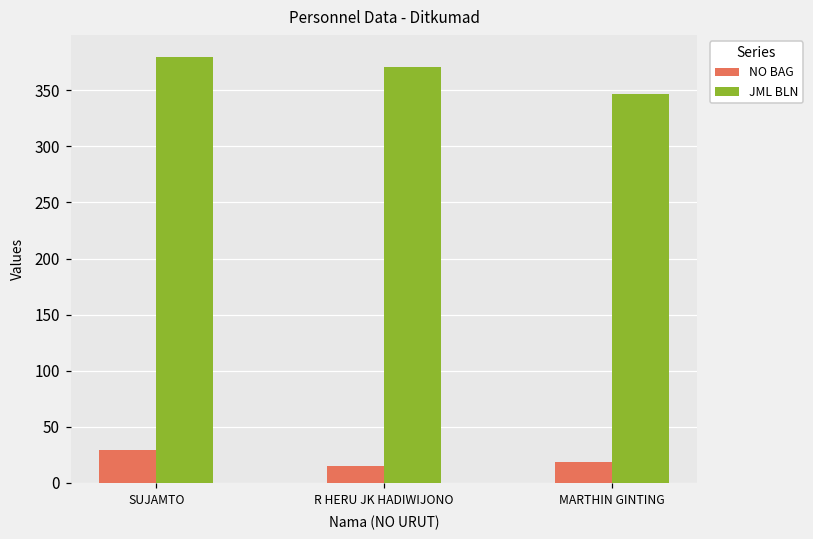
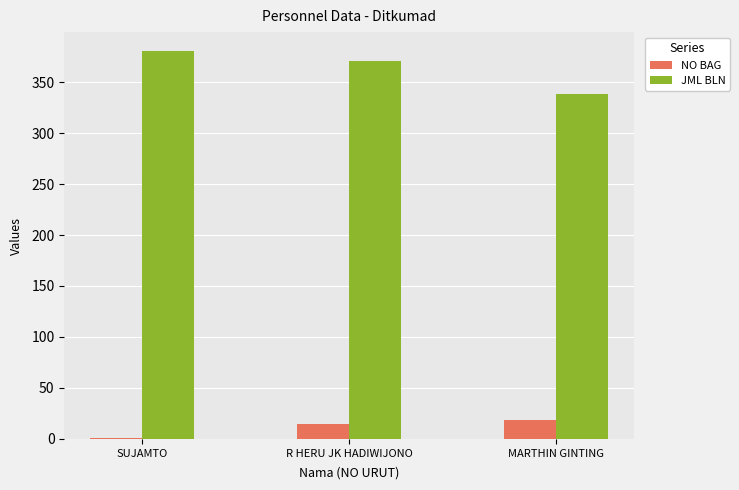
  {
    "NO BAG": {
-     "SUJAMTO": 29,
+     "SUJAMTO": 1,
      "R HERU JK HADIWIJONO": 15,
      "MARTHIN GINTING": 19
    },
    "JML BLN": {
      "SUJAMTO": 380,
      "R HERU JK HADIWIJONO": 371,
-     "MARTHIN GINTING": 347
+     "MARTHIN GINTING": 338
    }
  }
